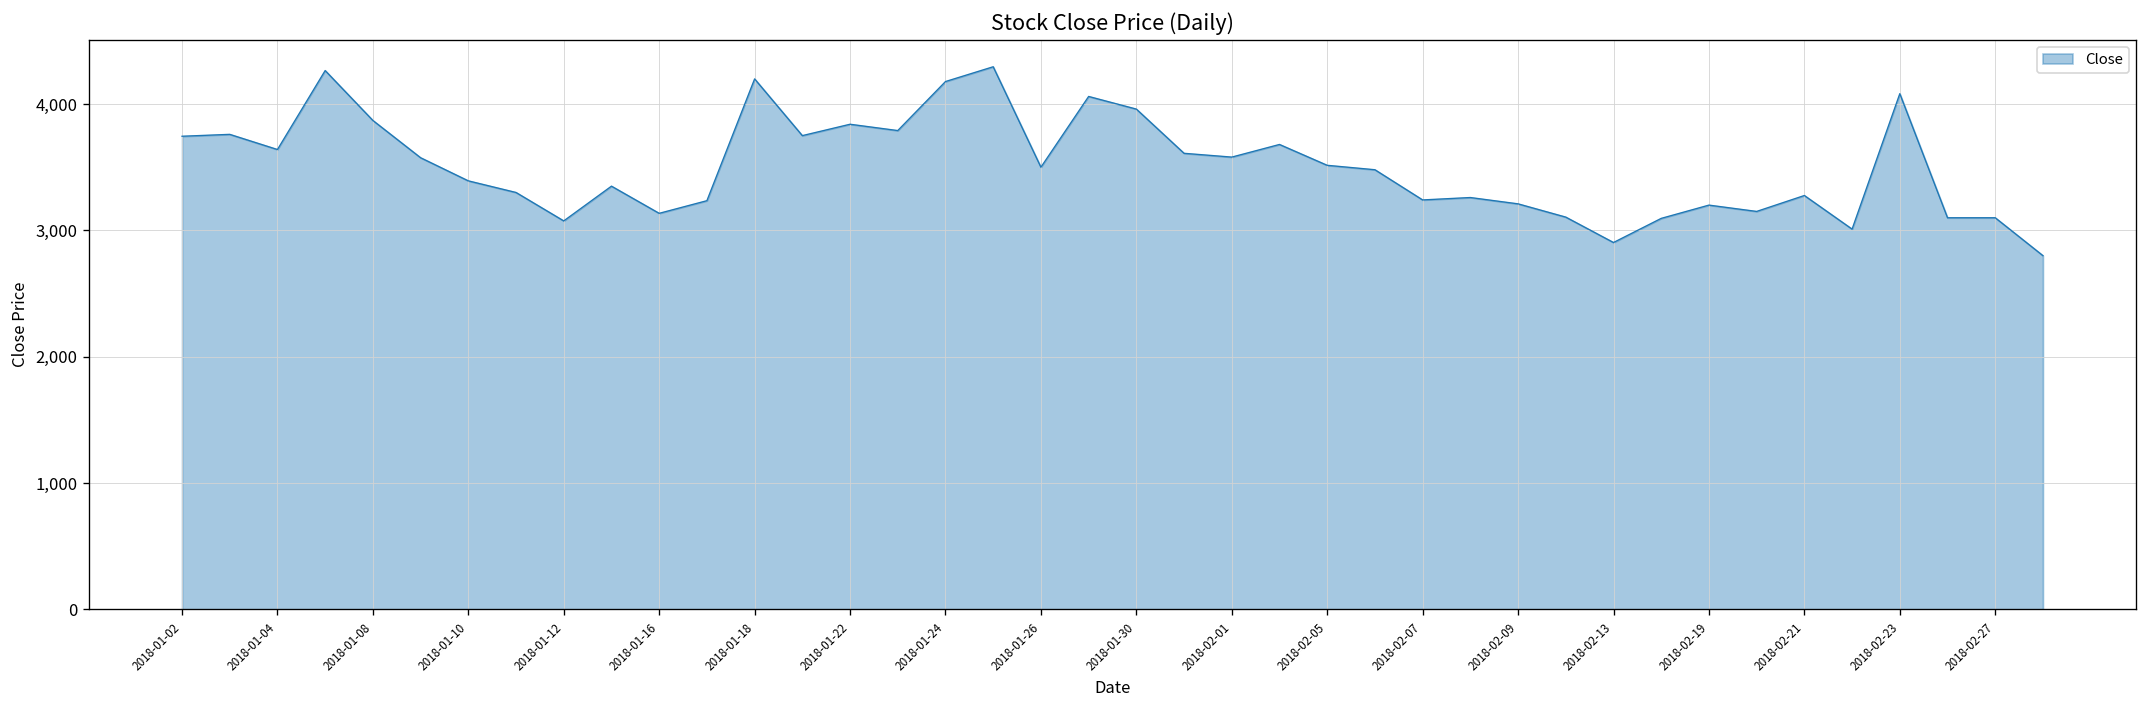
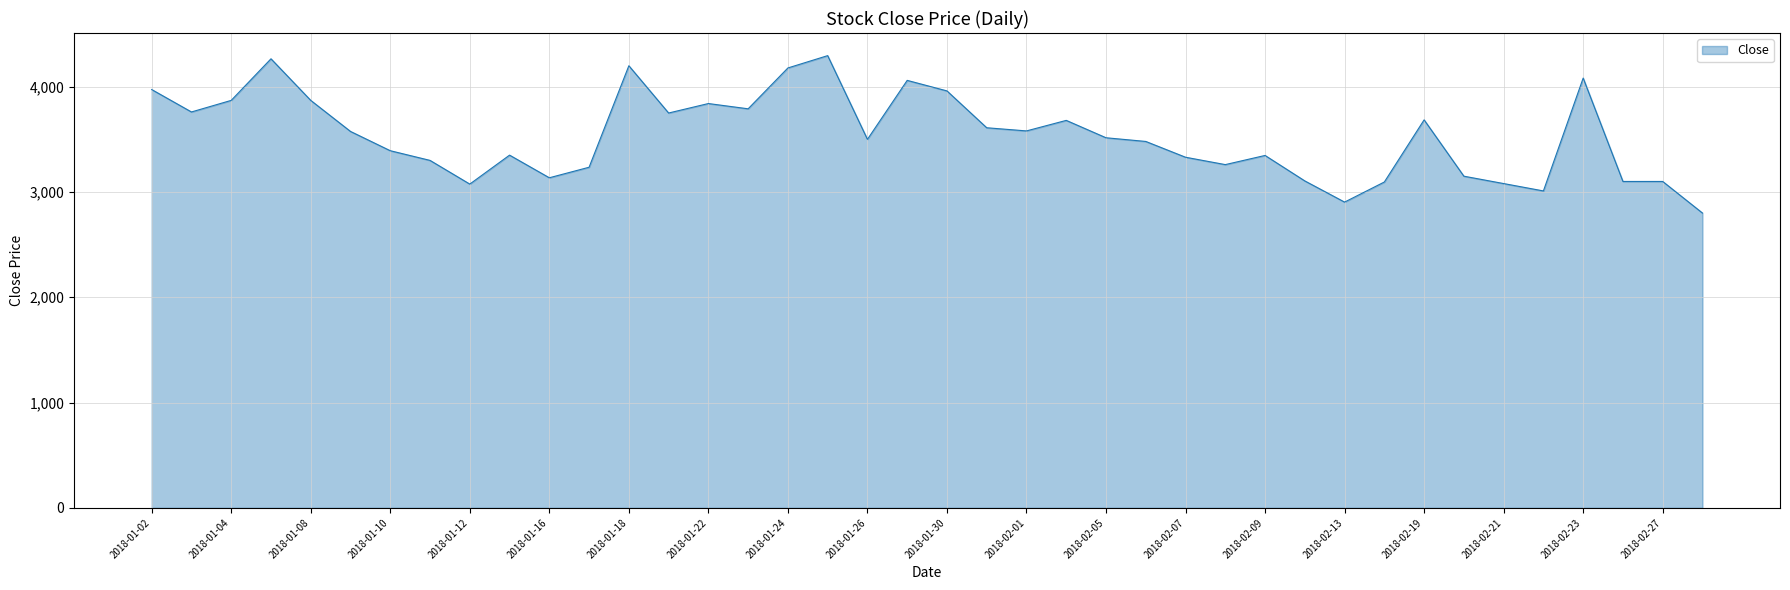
  {
-   "2018-01-02": "3,750",
-   "2018-01-04": "3,640",
+   "2018-01-02": "3,970",
+   "2018-01-04": "3,870",
    "2018-01-08": "3,870",
    "2018-01-10": "3,390",
    "2018-01-12": "3,080",
    "2018-01-16": "3,140",
    "2018-01-18": "4,200",
    "2018-01-22": "3,840",
    "2018-01-24": "4,180",
    "2018-01-26": "3,500",
    "2018-01-30": "3,960",
    "2018-02-01": "3,580",
    "2018-02-05": "3,520",
-   "2018-02-07": "3,240",
-   "2018-02-09": "3,210",
+   "2018-02-07": "3,330",
+   "2018-02-09": "3,350",
    "2018-02-13": "2,900",
-   "2018-02-19": "3,200",
-   "2018-02-21": "3,280",
+   "2018-02-19": "3,690",
+   "2018-02-21": "3,080",
    "2018-02-23": "4,080",
    "2018-02-27": "3,100"
  }
